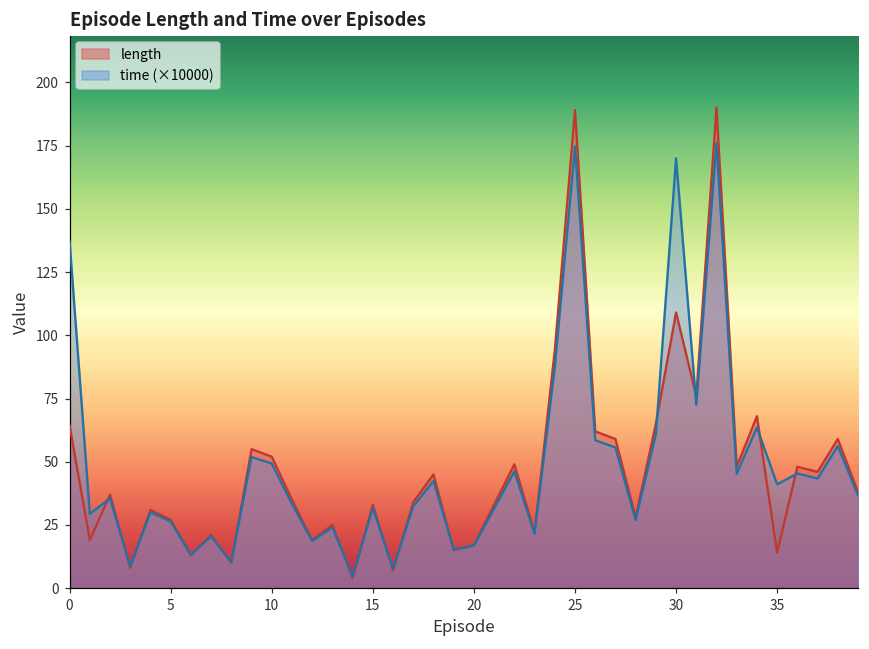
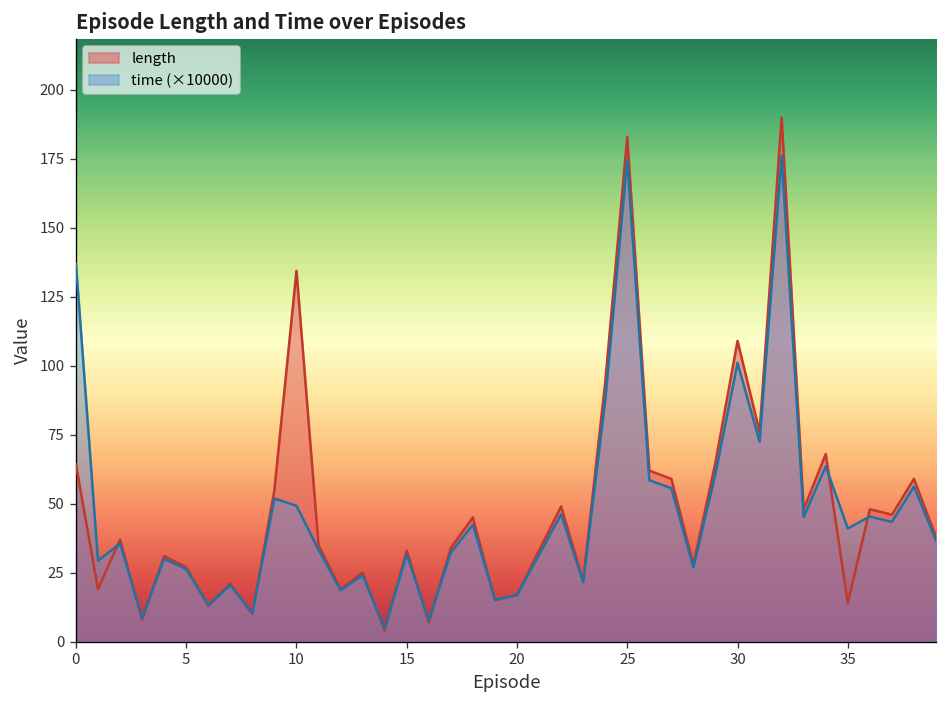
  {
    "length": {
      "0": 64,
-     "10": 52,
+     "10": 134,
      "15": 33,
-     "25": 189,
+     "25": 183,
      "30": 109,
      "35": 14
    },
    "time (×10000)": {
      "0": 137,
      "10": 49,
      "15": 32,
      "25": 175,
-     "30": 170,
+     "30": 101,
      "35": 41
    }
  }
